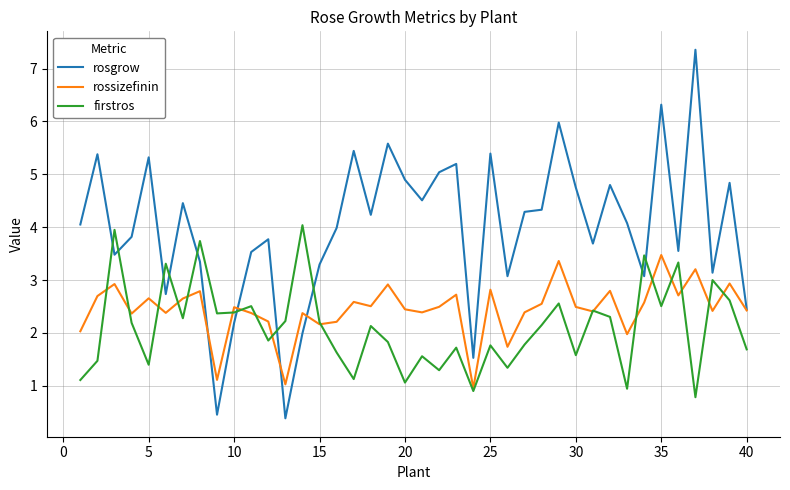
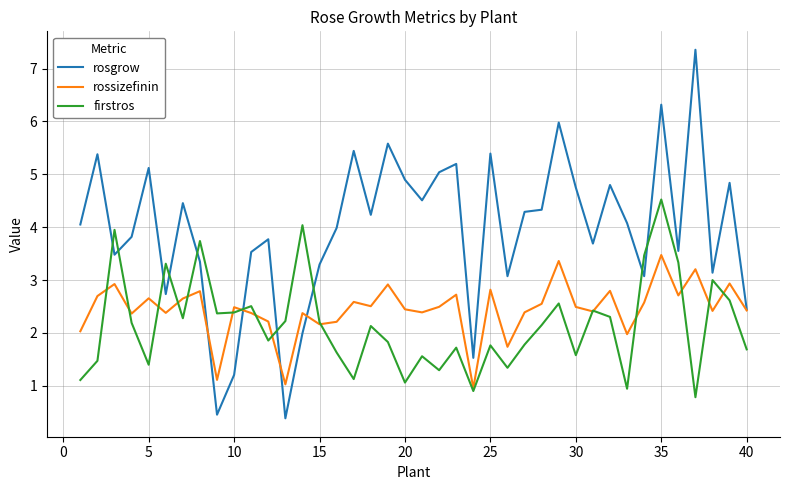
  {
    "rosgrow": {
-     "5": 5.3,
-     "10": 2.2,
+     "5": 5.1,
+     "10": 1.2,
      "15": 3.3,
      "20": 4.9,
      "25": 5.4,
      "30": 4.7,
      "35": 6.3
    },
    "rossizefinin": {
      "5": 2.7,
      "10": 2.5,
      "20": 2.4,
      "25": 2.8,
      "30": 2.5,
      "35": 3.5
    },
    "firstros": {
      "5": 1.4,
      "10": 2.4,
      "20": 1.1,
      "25": 1.8,
      "30": 1.6,
-     "35": 2.5,
+     "35": 4.5,
      "40": 1.7
    }
  }
